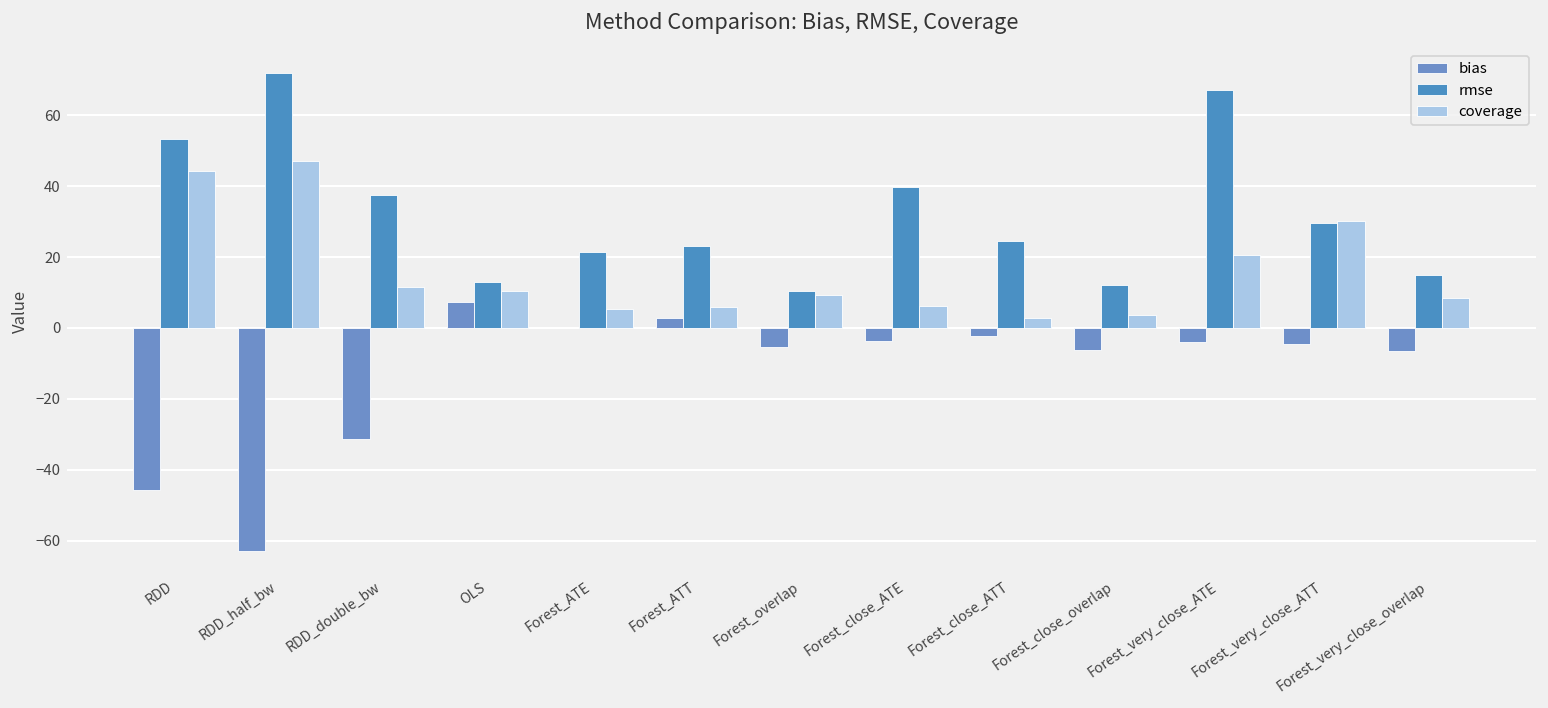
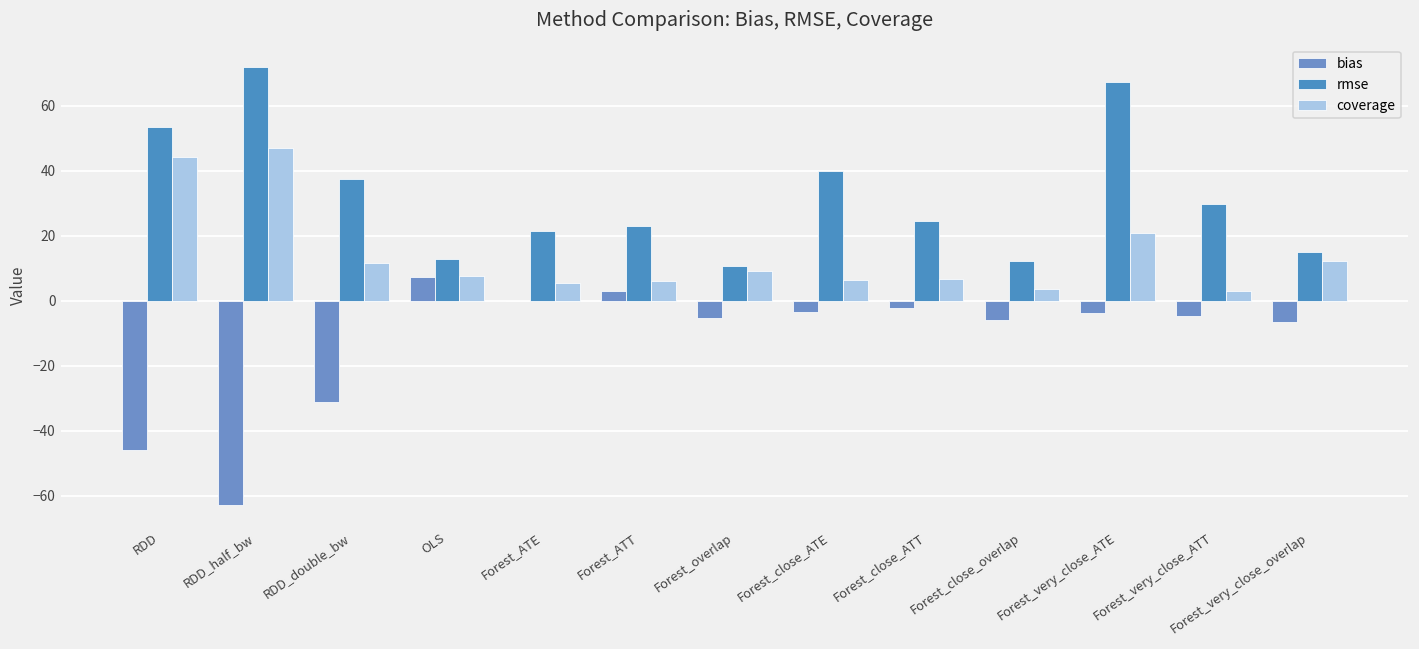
  {
    "coverage": {
      "RDD": 44,
      "RDD_half_bw": 47,
      "RDD_double_bw": 12,
-     "OLS": 11,
+     "OLS": 8,
      "Forest_ATE": 5,
      "Forest_ATT": 6,
      "Forest_overlap": 9,
      "Forest_close_ATE": 6,
-     "Forest_close_ATT": 3,
+     "Forest_close_ATT": 7,
      "Forest_close_overlap": 4,
      "Forest_very_close_ATE": 21,
-     "Forest_very_close_ATT": 30,
-     "Forest_very_close_overlap": 8
+     "Forest_very_close_ATT": 3,
+     "Forest_very_close_overlap": 12
    }
  }
